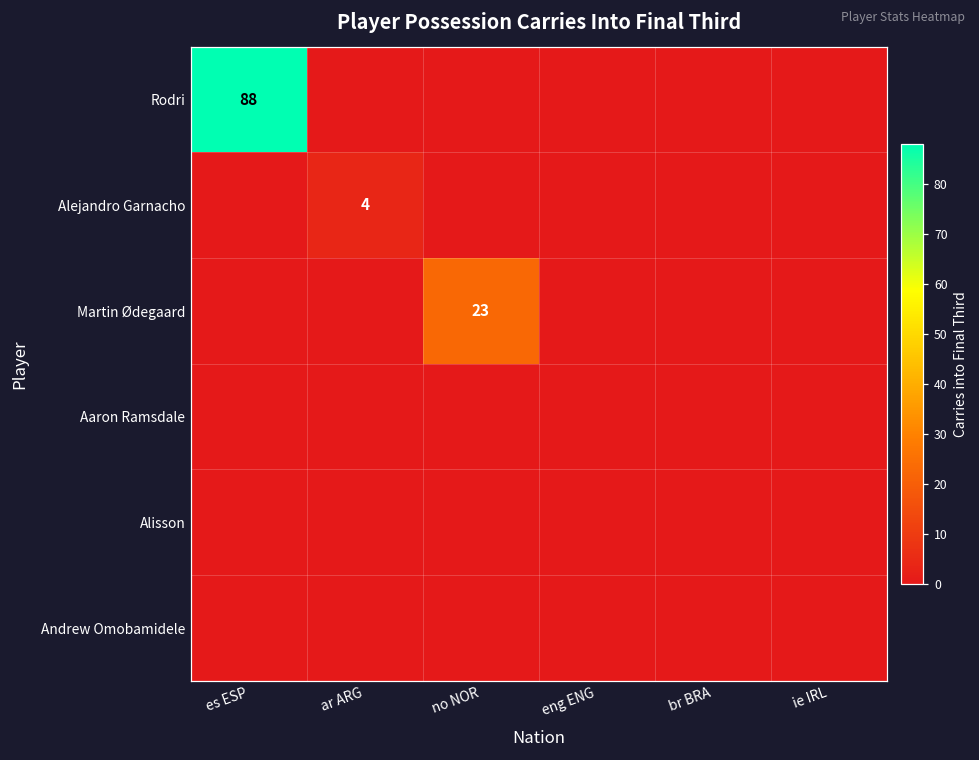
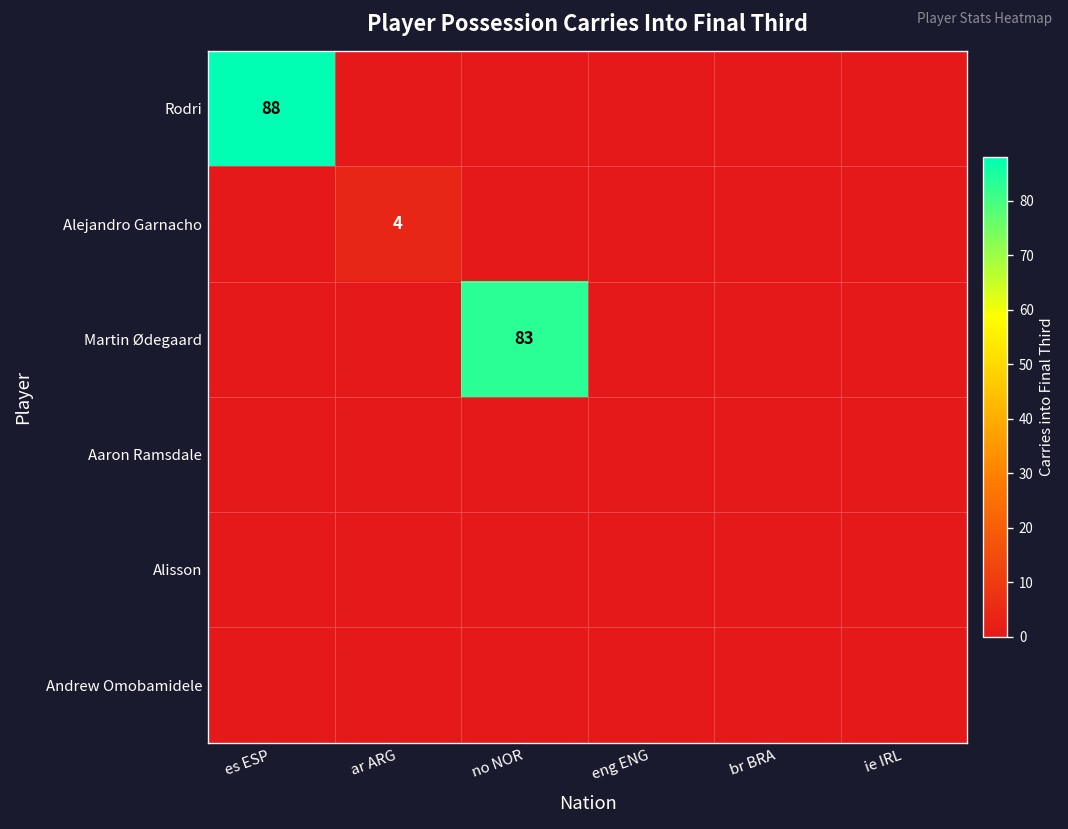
  {
    "Rodri": {
      "es ESP": 88
    },
    "Alejandro Garnacho": {
      "ar ARG": 4
    },
    "Martin Ødegaard": {
-     "no NOR": 23
+     "no NOR": 83
    }
  }
